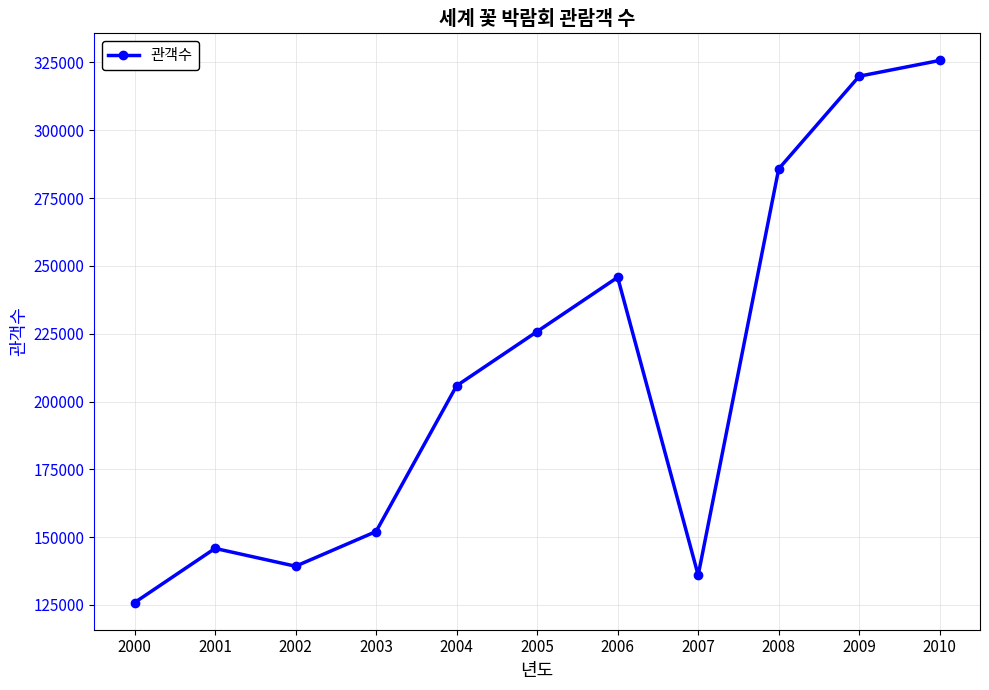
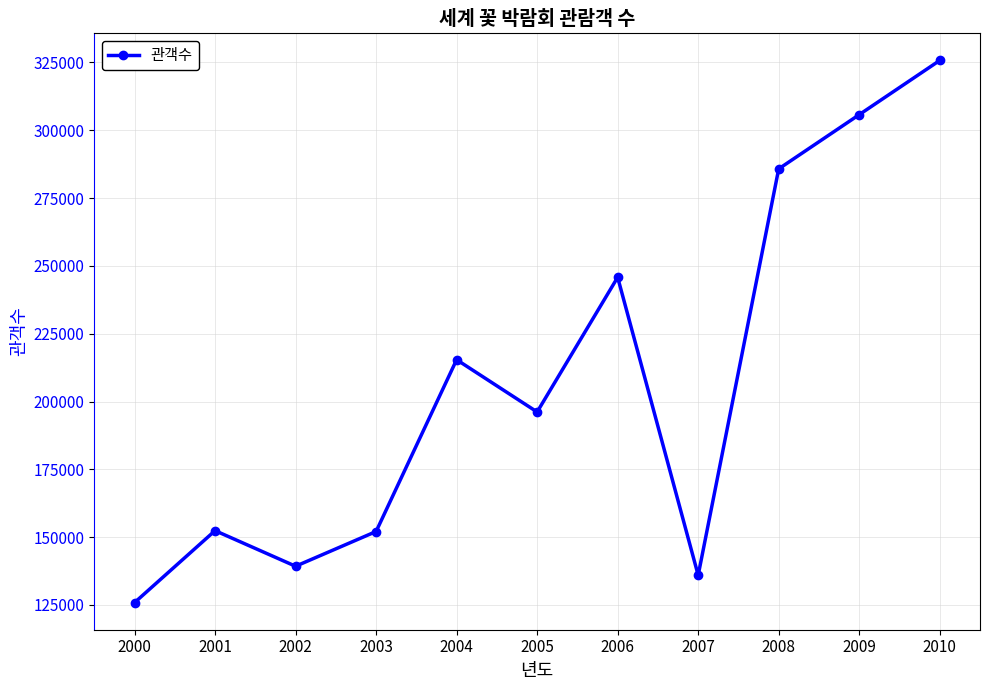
  {
    "2000": 126000,
-   "2001": 146000,
+   "2001": 152000,
    "2002": 139000,
    "2003": 152000,
-   "2004": 206000,
-   "2005": 226000,
+   "2004": 215000,
+   "2005": 196000,
    "2006": 246000,
    "2007": 136000,
    "2008": 286000,
-   "2009": 320000,
+   "2009": 306000,
    "2010": 326000
  }
